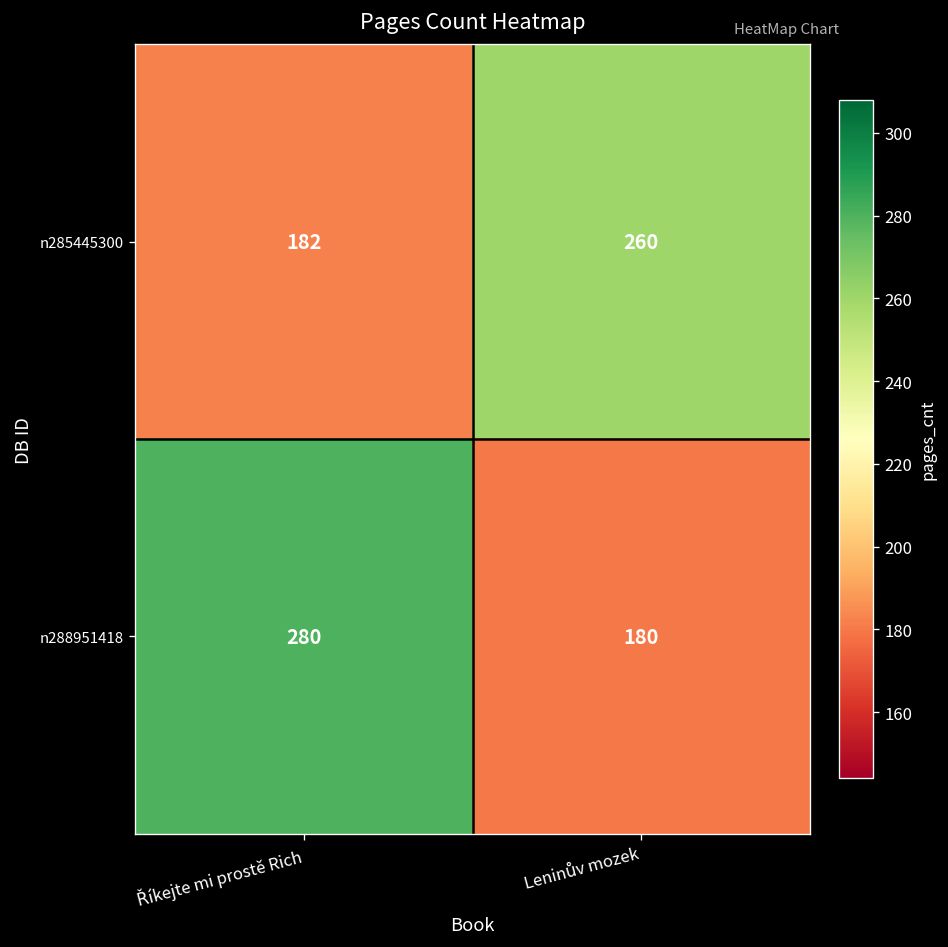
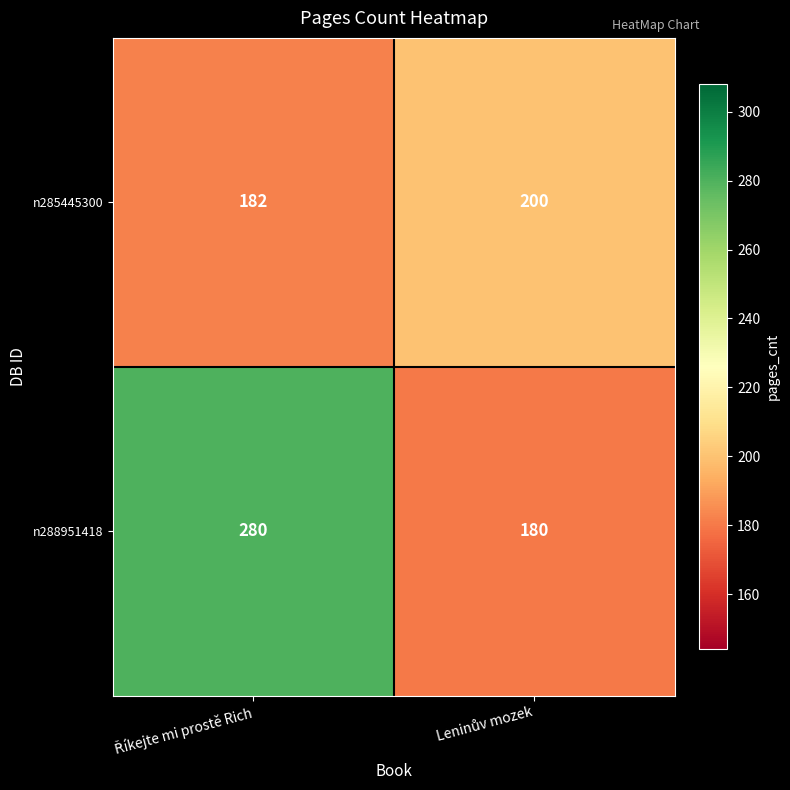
  {
    "n285445300": {
      "Říkejte mi prostě Rich": 182,
-     "Leninův mozek": 260
+     "Leninův mozek": 200
    },
    "n288951418": {
      "Říkejte mi prostě Rich": 280,
      "Leninův mozek": 180
    }
  }
